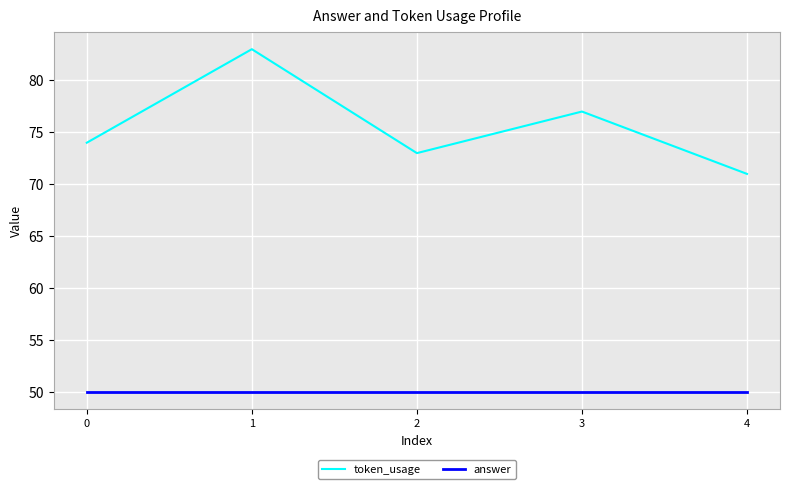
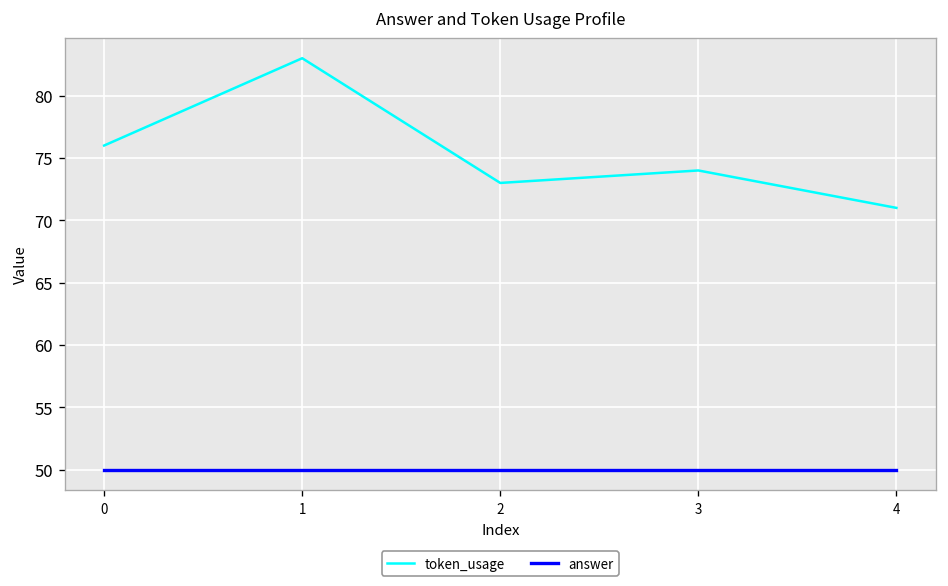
  {
    "token_usage": {
-     "0": 74,
+     "0": 76,
      "1": 83,
      "2": 73,
-     "3": 77,
+     "3": 74,
      "4": 71
    },
    "answer": {
      "0": 50,
      "1": 50,
      "2": 50,
      "3": 50,
      "4": 50
    }
  }
